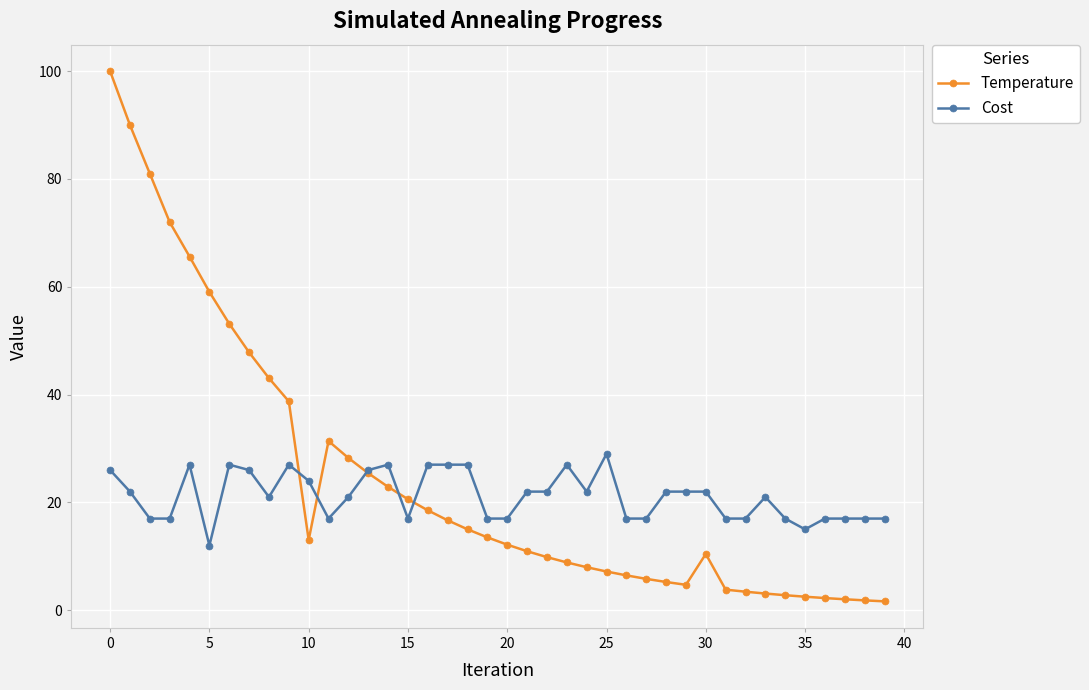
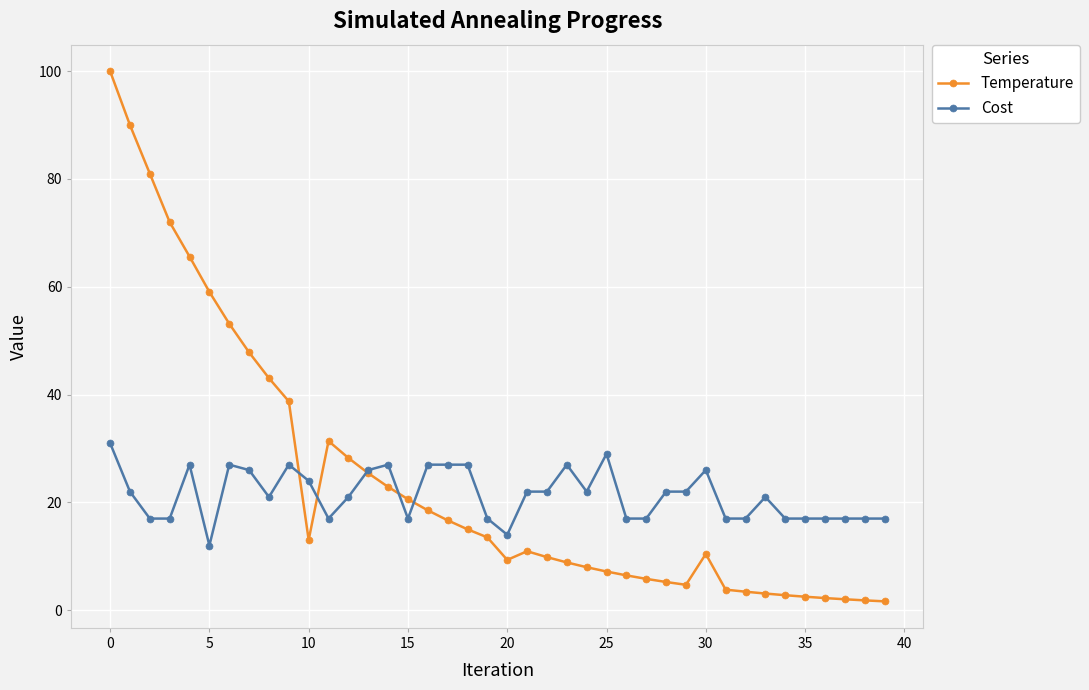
  {
    "Temperature": {
      "0": 100,
      "5": 59,
      "10": 13,
      "15": 21,
-     "20": 12,
+     "20": 9,
      "25": 7,
      "30": 10,
      "35": 3
    },
    "Cost": {
-     "0": 26,
+     "0": 31,
      "5": 12,
      "10": 24,
      "15": 17,
-     "20": 17,
+     "20": 14,
      "25": 29,
-     "30": 22,
-     "35": 15
+     "30": 26,
+     "35": 17
    }
  }
